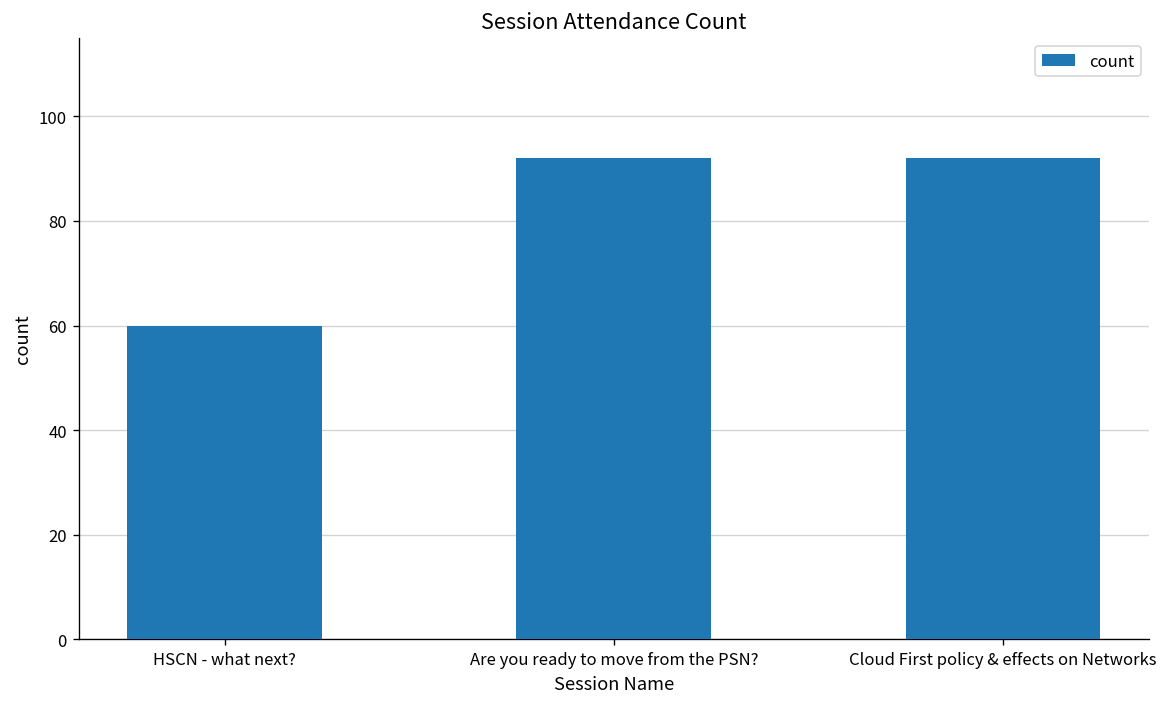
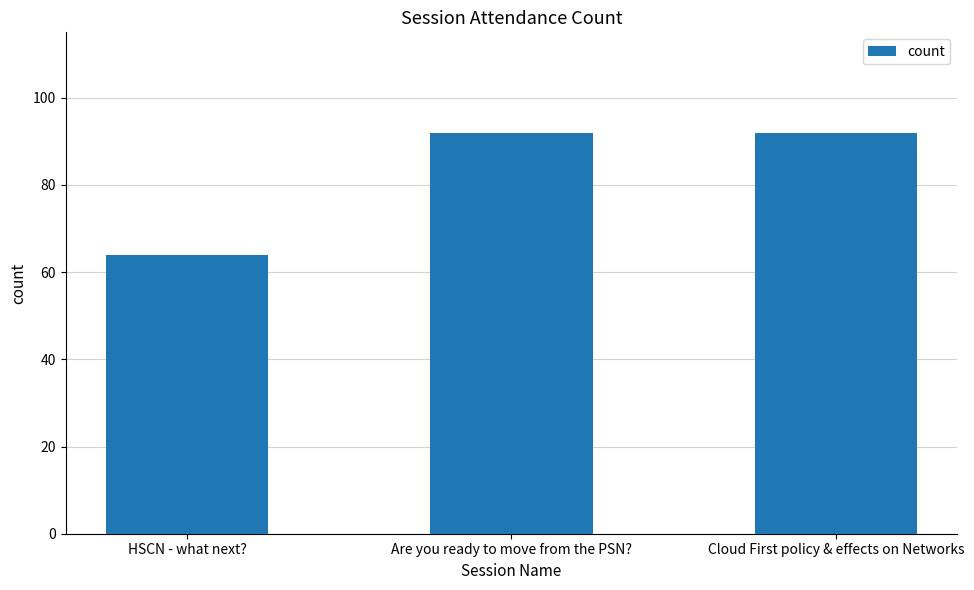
  {
-   "HSCN - what next?": 60,
+   "HSCN - what next?": 64,
    "Are you ready to move from the PSN?": 92,
    "Cloud First policy & effects on Networks": 92
  }
